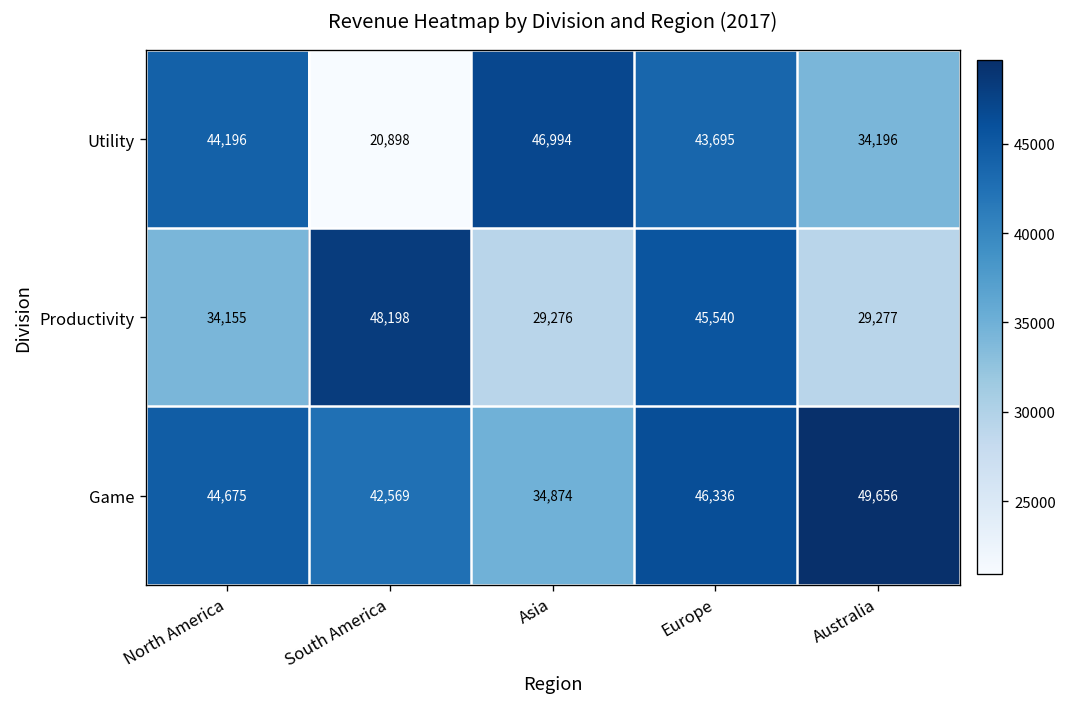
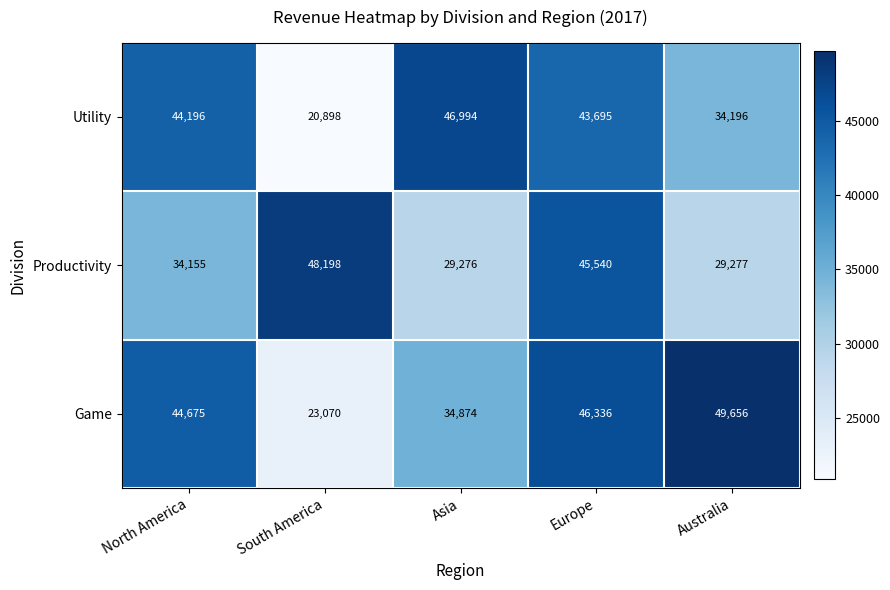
  {
    "Utility": {
      "North America": "44,196",
      "South America": "20,898",
      "Asia": "46,994",
      "Europe": "43,695",
      "Australia": "34,196"
    },
    "Productivity": {
      "North America": "34,155",
      "South America": "48,198",
      "Asia": "29,276",
      "Europe": "45,540",
      "Australia": "29,277"
    },
    "Game": {
      "North America": "44,675",
-     "South America": "42,569",
+     "South America": "23,070",
      "Asia": "34,874",
      "Europe": "46,336",
      "Australia": "49,656"
    }
  }
